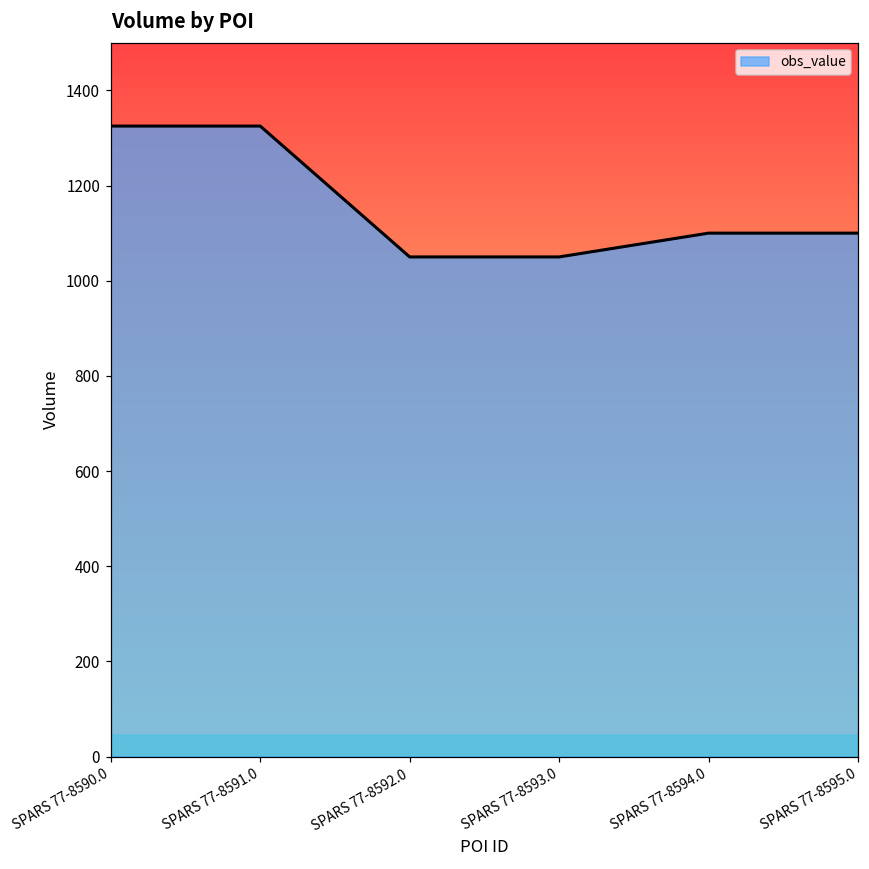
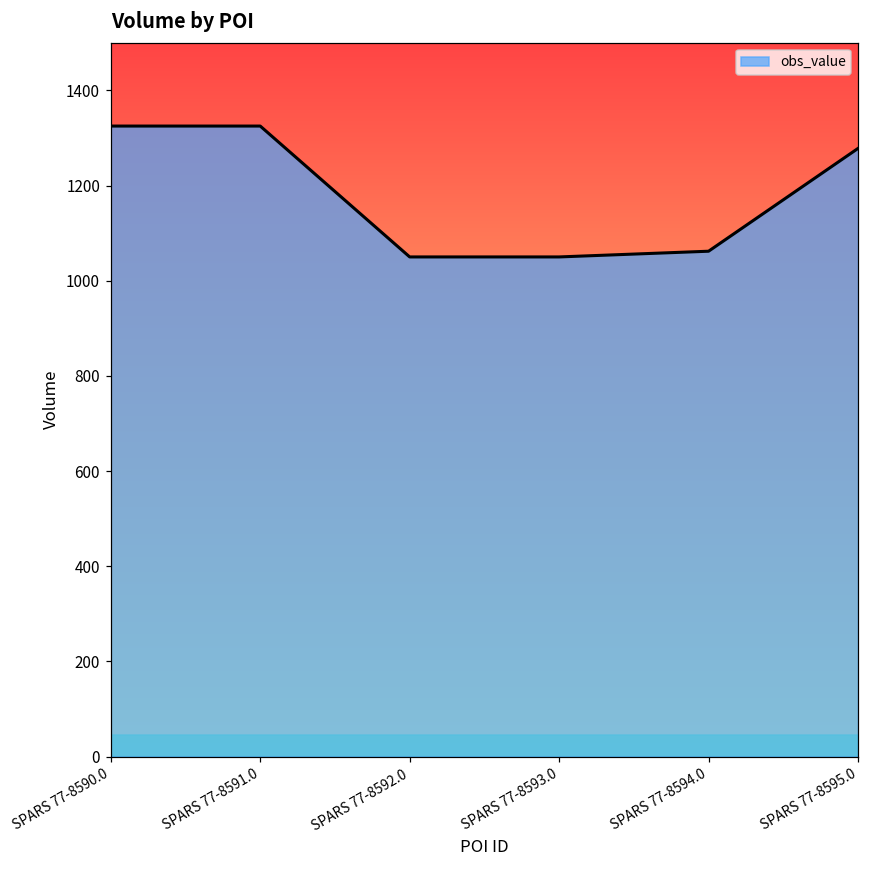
  {
    "SPARS 77-8590.0": 1330,
    "SPARS 77-8591.0": 1330,
    "SPARS 77-8592.0": 1050,
    "SPARS 77-8593.0": 1050,
-   "SPARS 77-8594.0": 1100,
-   "SPARS 77-8595.0": 1100
+   "SPARS 77-8594.0": 1060,
+   "SPARS 77-8595.0": 1280
  }
